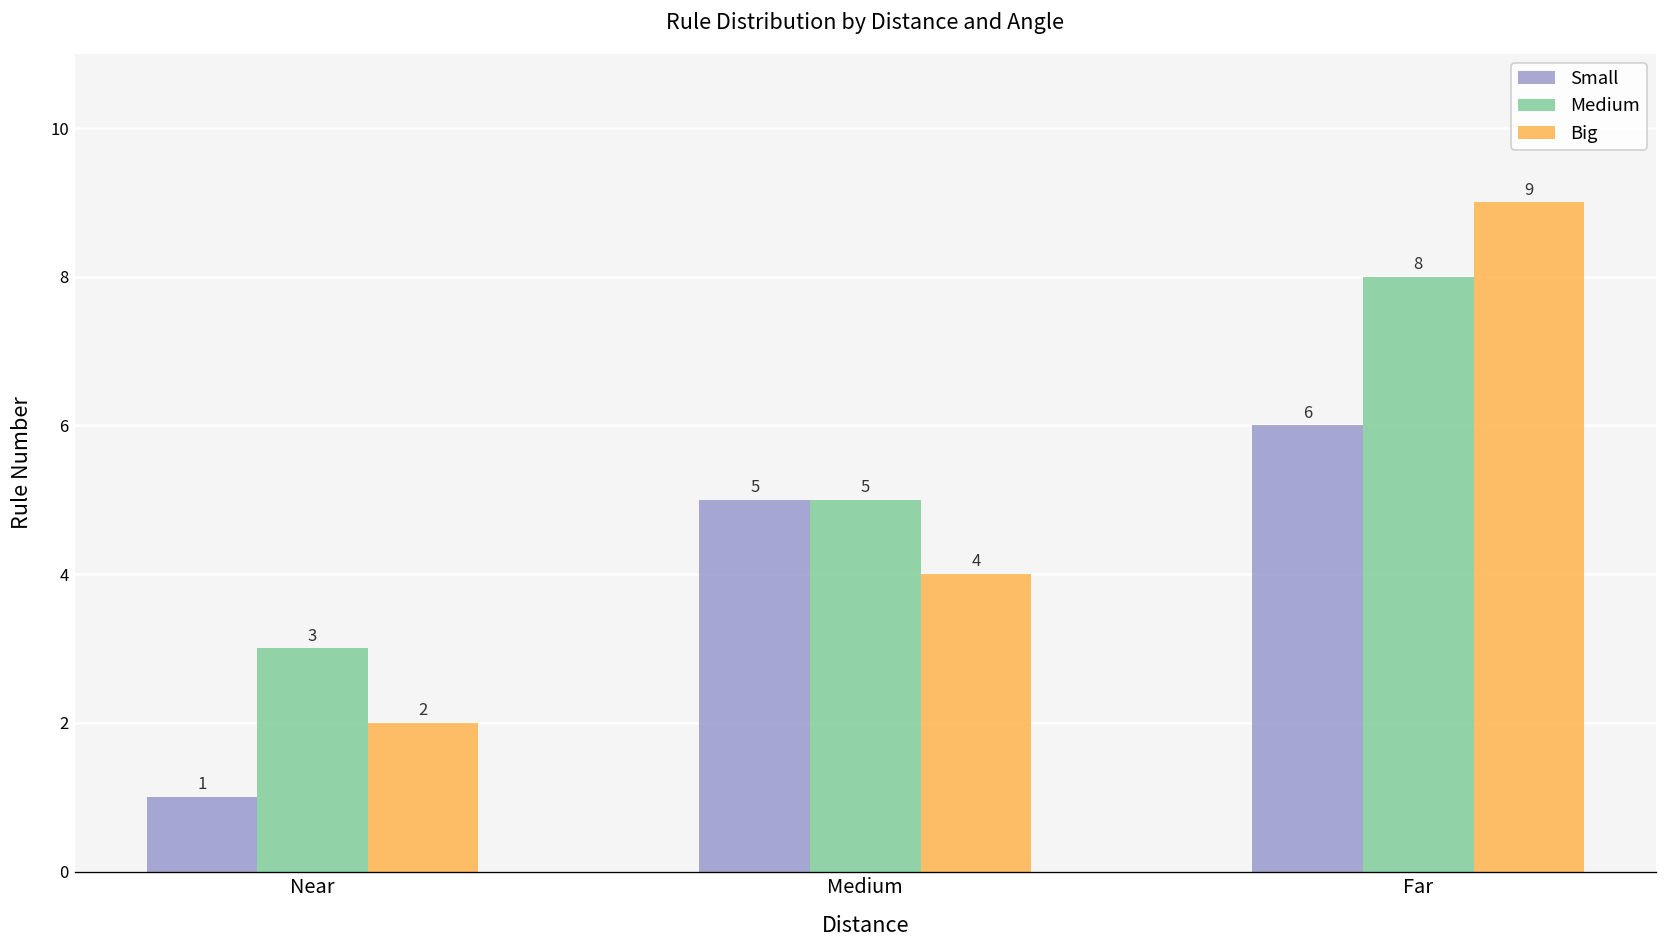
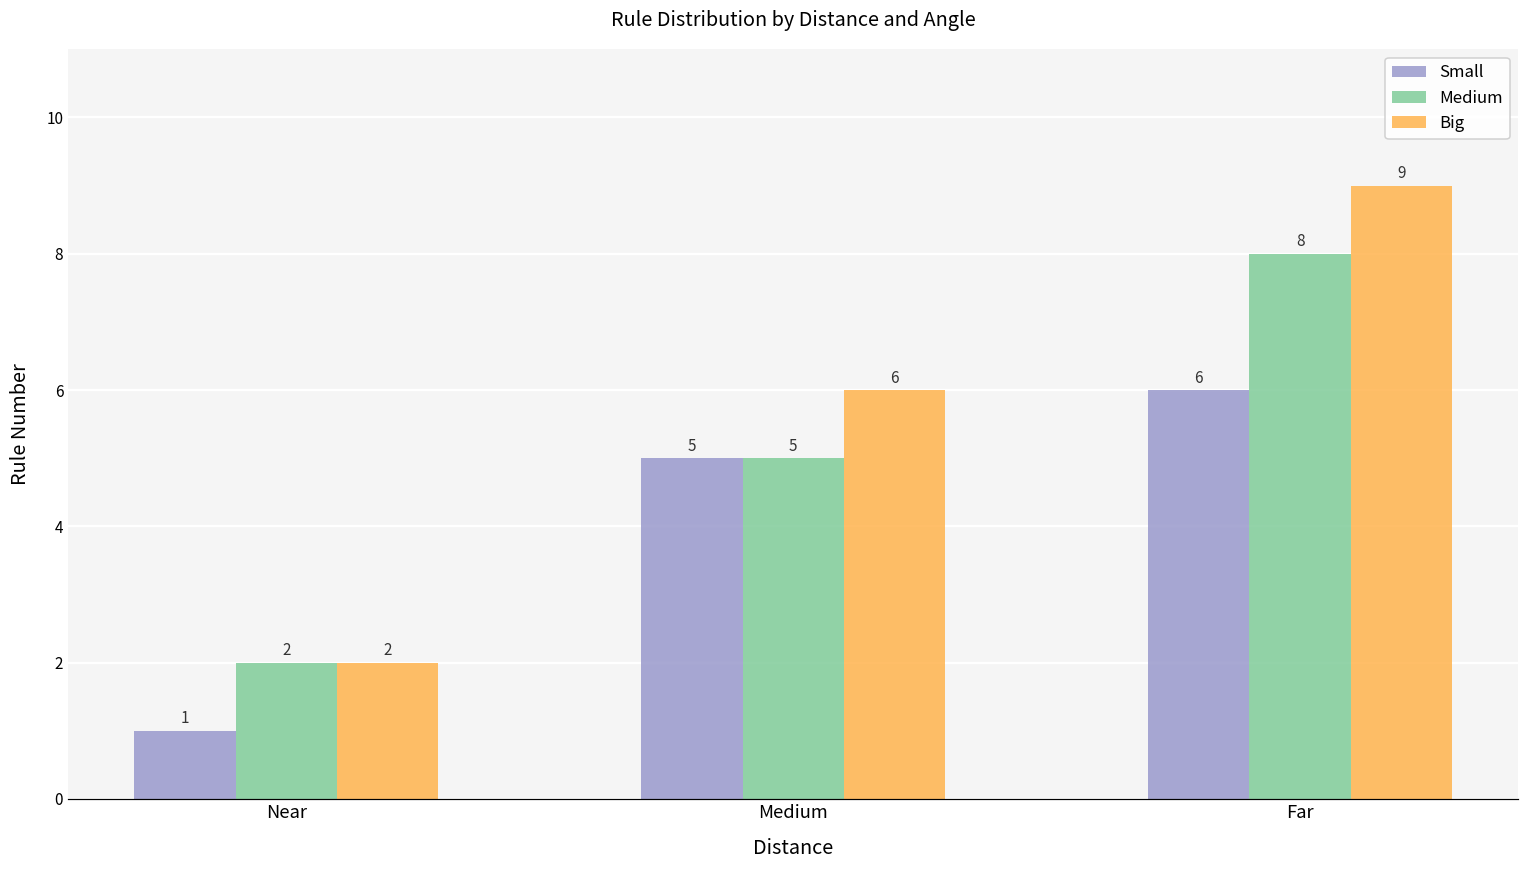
  {
    "Small": {
      "Near": 1,
      "Medium": 5,
      "Far": 6
    },
    "Medium": {
-     "Near": 3,
+     "Near": 2,
      "Medium": 5,
      "Far": 8
    },
    "Big": {
      "Near": 2,
-     "Medium": 4,
+     "Medium": 6,
      "Far": 9
    }
  }
